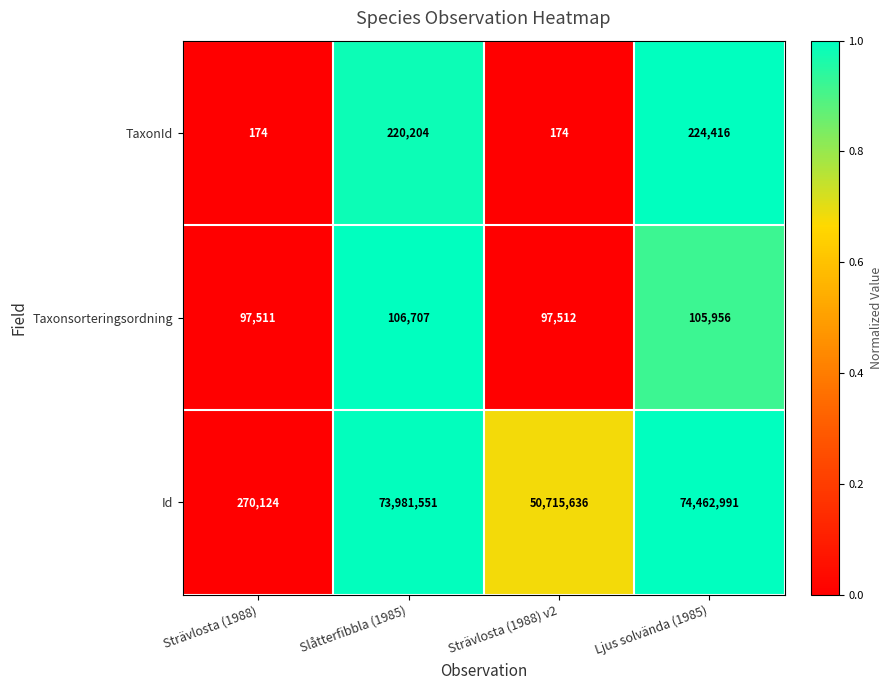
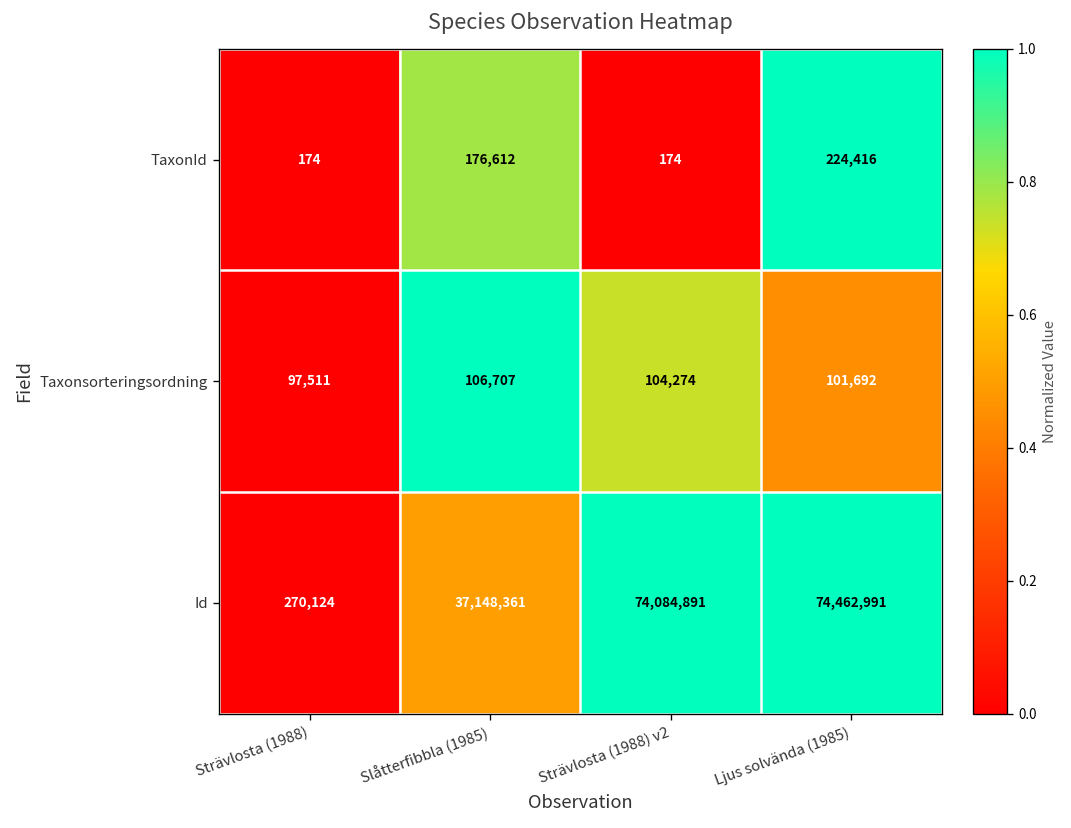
  {
    "TaxonId": {
      "Strävlosta (1988)": "174",
-     "Slåtterfibbla (1985)": "220,204",
+     "Slåtterfibbla (1985)": "176,612",
      "Strävlosta (1988) v2": "174",
      "Ljus solvända (1985)": "224,416"
    },
    "Taxonsorteringsordning": {
      "Strävlosta (1988)": "97,511",
      "Slåtterfibbla (1985)": "106,707",
-     "Strävlosta (1988) v2": "97,512",
-     "Ljus solvända (1985)": "105,956"
+     "Strävlosta (1988) v2": "104,274",
+     "Ljus solvända (1985)": "101,692"
    },
    "Id": {
      "Strävlosta (1988)": "270,124",
-     "Slåtterfibbla (1985)": "73,981,551",
-     "Strävlosta (1988) v2": "50,715,636",
+     "Slåtterfibbla (1985)": "37,148,361",
+     "Strävlosta (1988) v2": "74,084,891",
      "Ljus solvända (1985)": "74,462,991"
    }
  }
